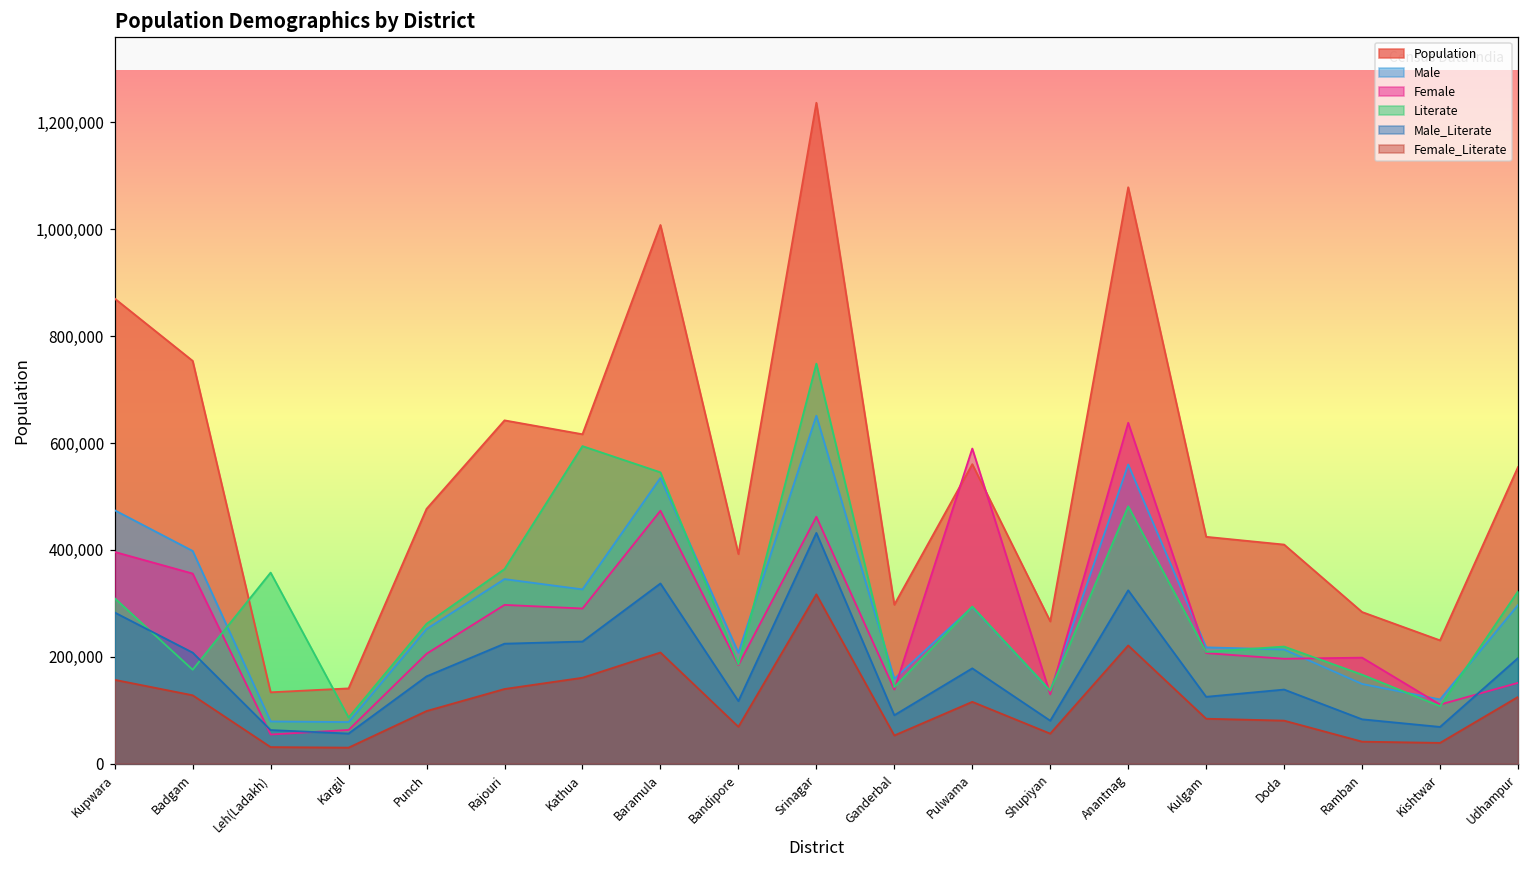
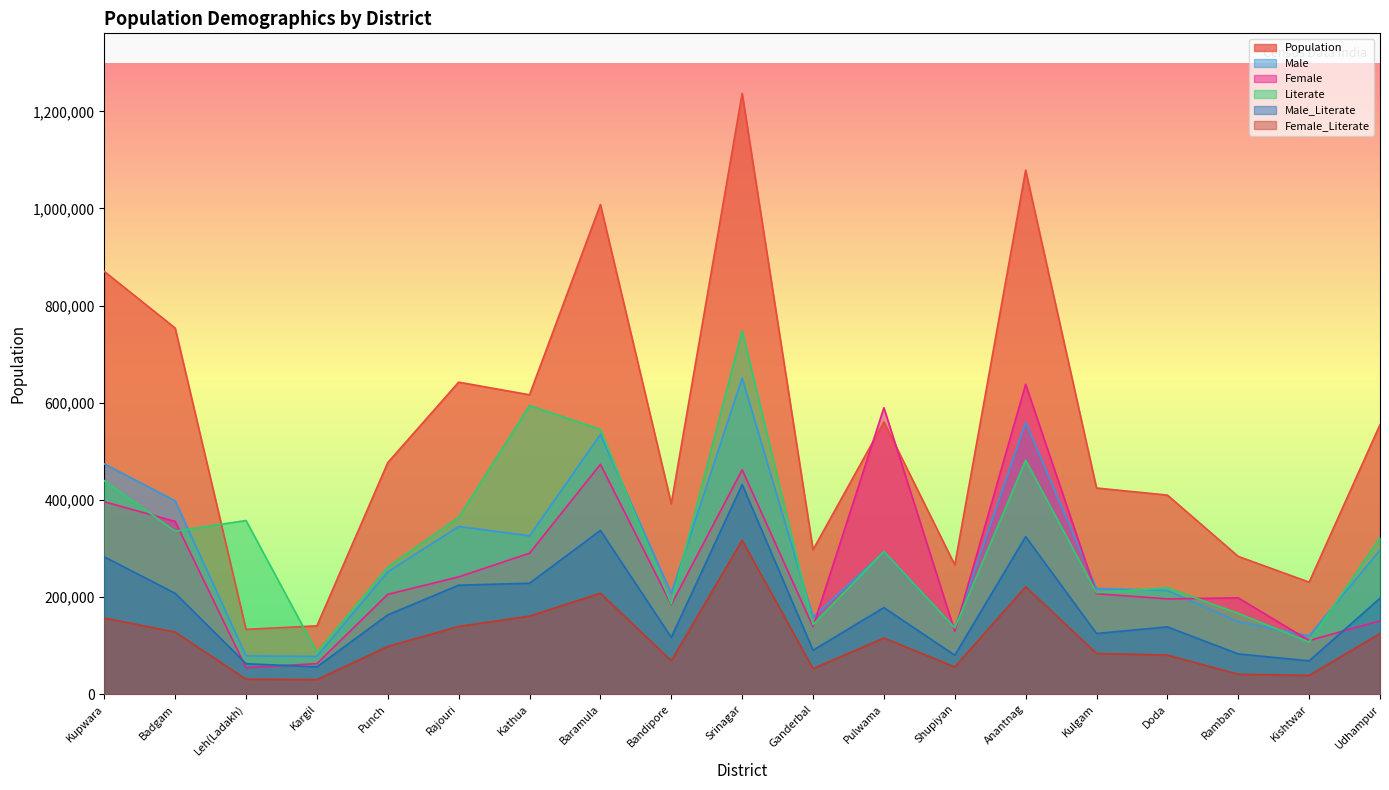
  {
    "Female": {
      "Kupwara": "400,000",
      "Badgam": "360,000",
      "Leh(Ladakh)": "50,000",
      "Kargil": "60,000",
      "Punch": "210,000",
-     "Rajouri": "300,000",
+     "Rajouri": "240,000",
      "Kathua": "290,000",
      "Baramula": "470,000",
      "Srinagar": "460,000",
      "Pulwama": "590,000",
      "Shupiyan": "130,000",
      "Anantnag": "640,000",
      "Doda": "200,000",
      "Ramban": "200,000",
      "Udhampur": "150,000"
    },
    "Literate": {
-     "Kupwara": "310,000",
-     "Badgam": "180,000",
+     "Kupwara": "440,000",
+     "Badgam": "340,000",
      "Leh(Ladakh)": "360,000",
      "Kargil": "90,000",
      "Punch": "260,000",
      "Rajouri": "360,000",
      "Kathua": "590,000",
      "Baramula": "550,000",
      "Srinagar": "750,000",
      "Anantnag": "480,000",
      "Doda": "220,000",
      "Ramban": "170,000",
      "Udhampur": "320,000"
    }
  }
